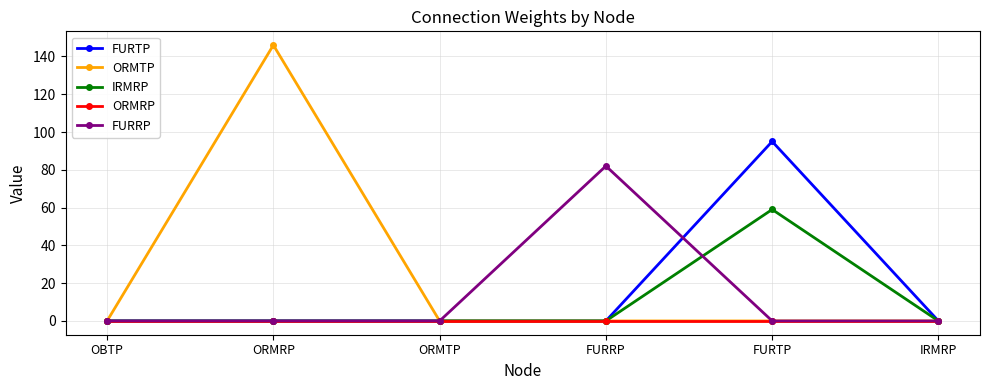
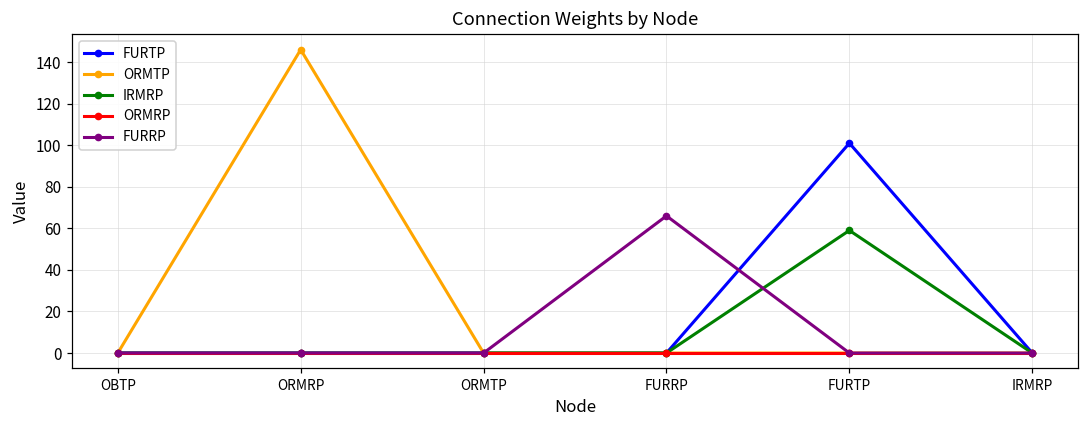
  {
    "FURTP": {
-     "FURTP": 95
+     "FURTP": 101
    },
    "ORMTP": {
      "ORMRP": 146
    },
    "IRMRP": {
      "FURTP": 59
    },
    "FURRP": {
-     "FURRP": 82
+     "FURRP": 66
    }
  }
